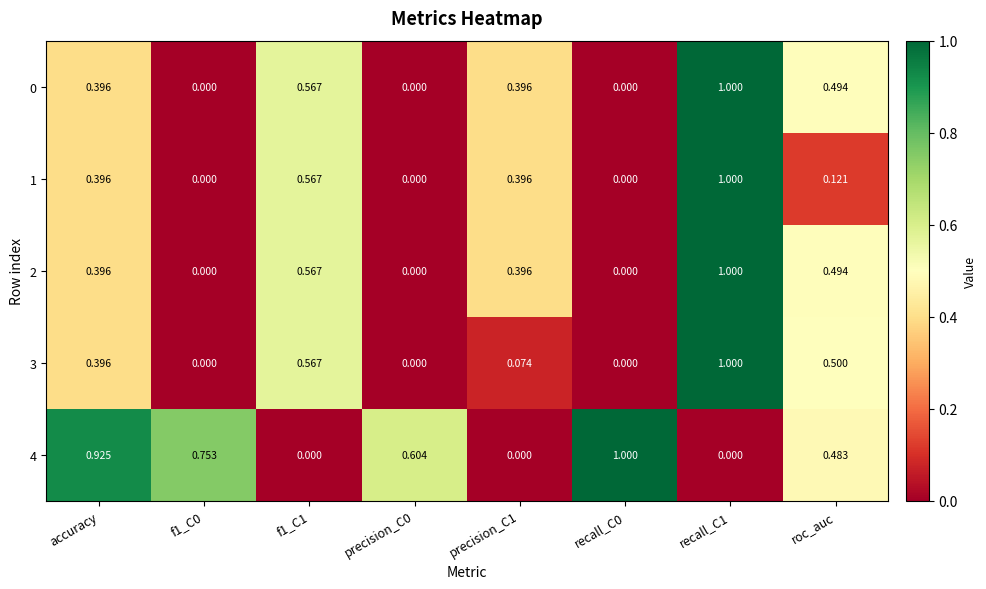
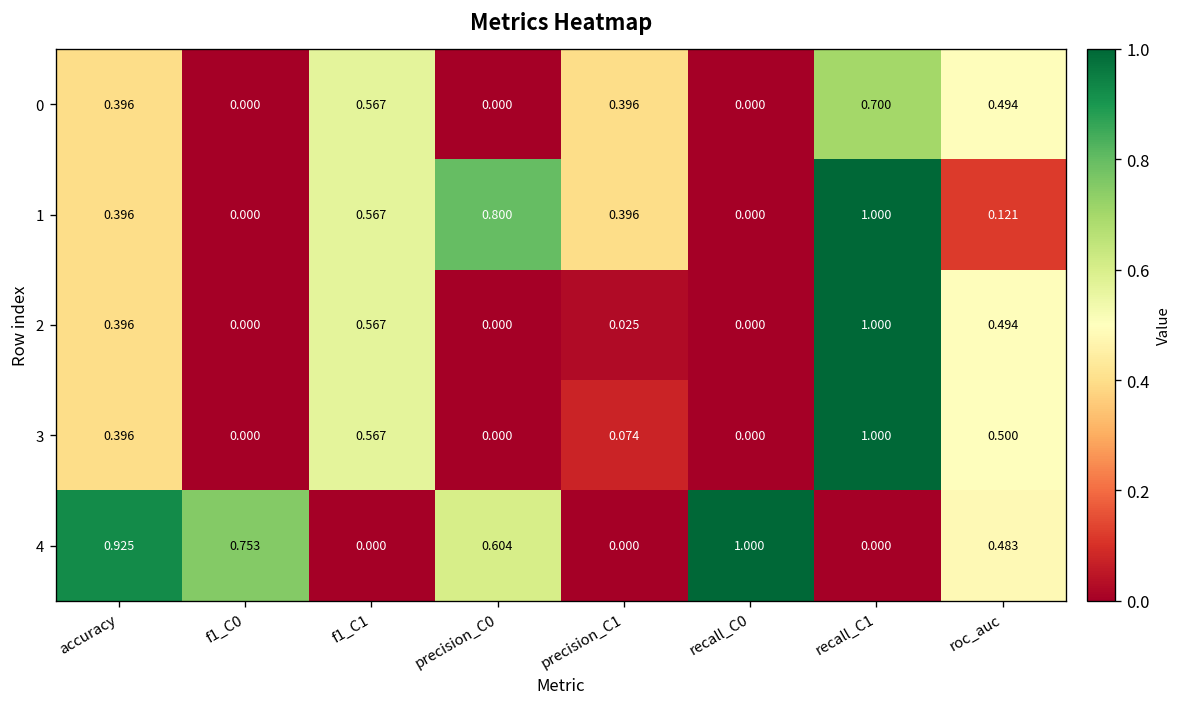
  {
    "0": {
      "accuracy": 0.396,
      "f1_C0": 0.000,
      "f1_C1": 0.567,
      "precision_C0": 0.000,
      "precision_C1": 0.396,
      "recall_C0": 0.000,
-     "recall_C1": 1.000,
+     "recall_C1": 0.700,
      "roc_auc": 0.494
    },
    "1": {
      "accuracy": 0.396,
      "f1_C0": 0.000,
      "f1_C1": 0.567,
-     "precision_C0": 0.000,
+     "precision_C0": 0.800,
      "precision_C1": 0.396,
      "recall_C0": 0.000,
      "recall_C1": 1.000,
      "roc_auc": 0.121
    },
    "2": {
      "accuracy": 0.396,
      "f1_C0": 0.000,
      "f1_C1": 0.567,
      "precision_C0": 0.000,
-     "precision_C1": 0.396,
+     "precision_C1": 0.025,
      "recall_C0": 0.000,
      "recall_C1": 1.000,
      "roc_auc": 0.494
    },
    "3": {
      "accuracy": 0.396,
      "f1_C0": 0.000,
      "f1_C1": 0.567,
      "precision_C0": 0.000,
      "precision_C1": 0.074,
      "recall_C0": 0.000,
      "recall_C1": 1.000,
      "roc_auc": 0.500
    },
    "4": {
      "accuracy": 0.925,
      "f1_C0": 0.753,
      "f1_C1": 0.000,
      "precision_C0": 0.604,
      "precision_C1": 0.000,
      "recall_C0": 1.000,
      "recall_C1": 0.000,
      "roc_auc": 0.483
    }
  }
